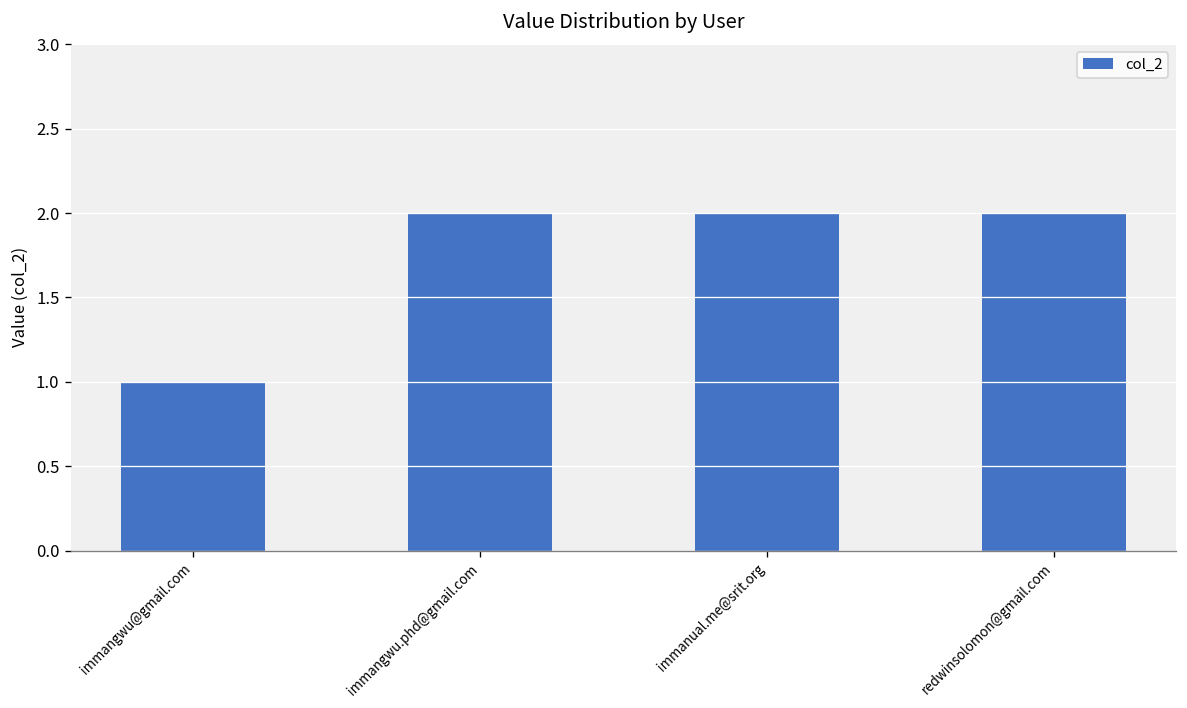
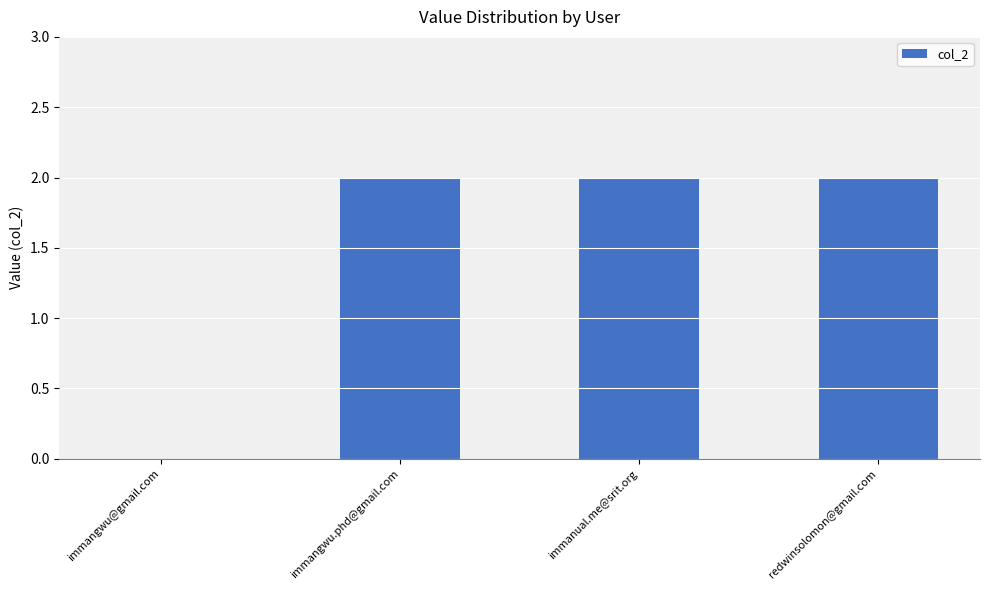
  {
-   "immangwu@gmail.com": 1,
+   "immangwu@gmail.com": 0,
    "immangwu.phd@gmail.com": 2,
    "immanual.me@srit.org": 2,
    "redwinsolomon@gmail.com": 2
  }
